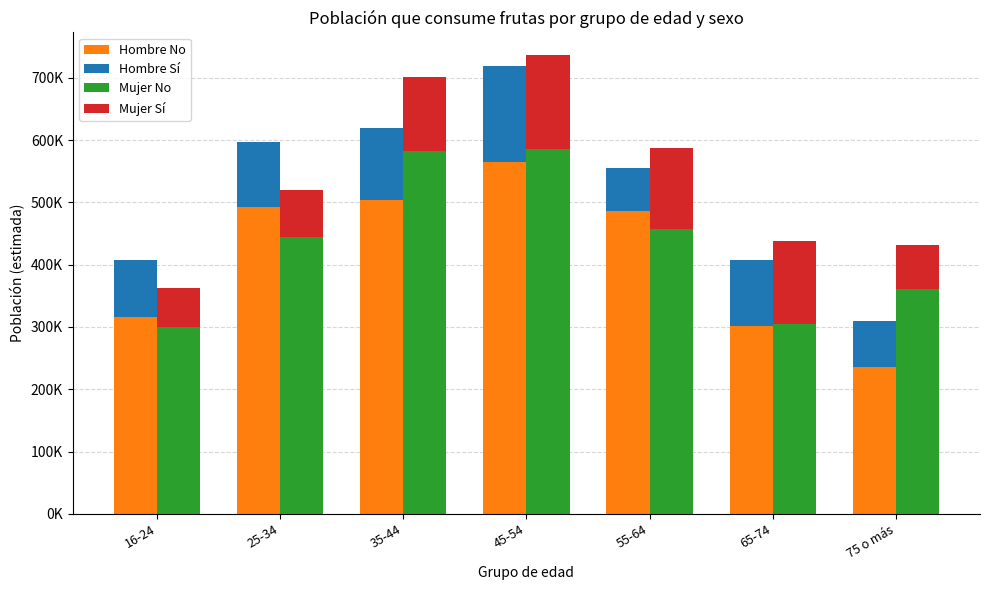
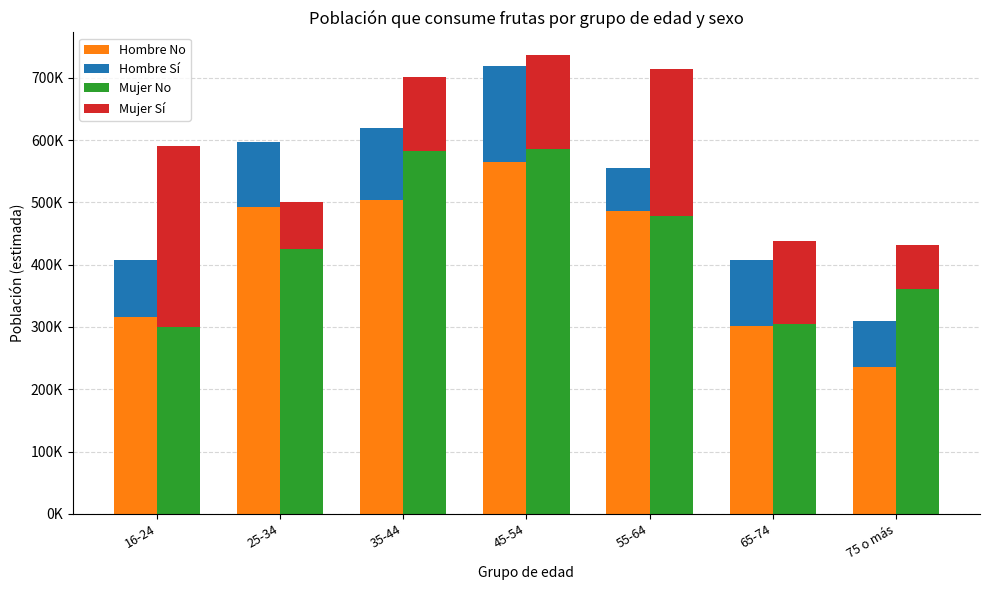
  {
    "Hombre No": {
      "16-24": 320000,
      "25-34": 490000,
      "35-44": 500000,
      "45-54": 560000,
      "55-64": 490000,
      "65-74": 300000,
      "75 o más": 240000
    },
    "Hombre Sí": {
      "16-24": 90000,
      "25-34": 100000,
      "35-44": 120000,
      "45-54": 150000,
      "55-64": 70000,
      "65-74": 110000,
      "75 o más": 70000
    },
    "Mujer No": {
      "16-24": 300000,
-     "25-34": 440000,
+     "25-34": 430000,
      "35-44": 580000,
      "45-54": 590000,
-     "55-64": 460000,
+     "55-64": 480000,
      "65-74": 300000,
      "75 o más": 360000
    },
    "Mujer Sí": {
-     "16-24": 60000,
+     "16-24": 290000,
      "25-34": 80000,
      "35-44": 120000,
      "45-54": 150000,
-     "55-64": 130000,
+     "55-64": 240000,
      "65-74": 130000,
      "75 o más": 70000
    }
  }
